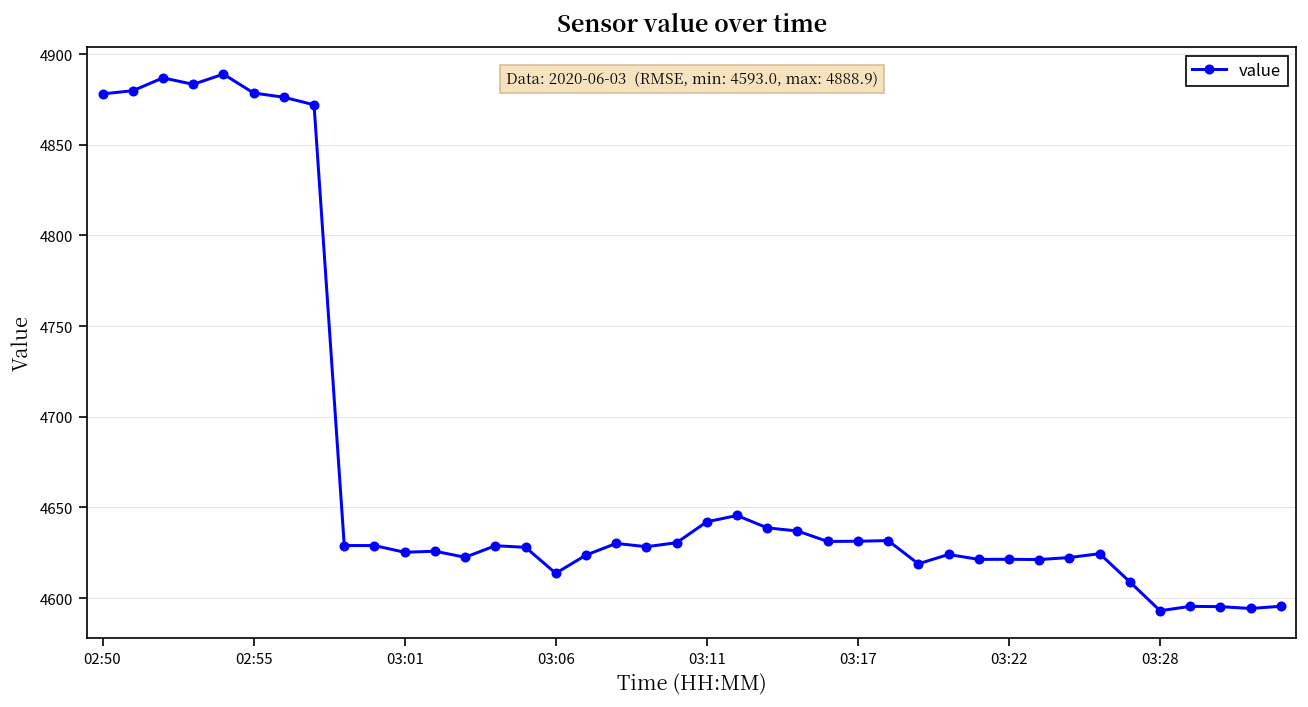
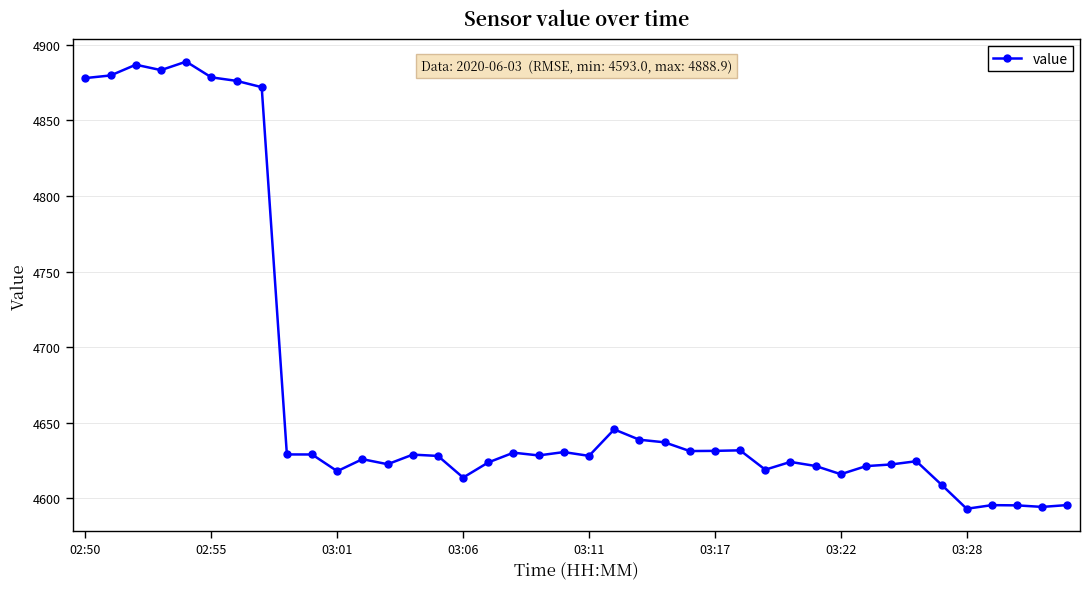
  {
    "02:50": 4878,
    "02:55": 4879,
-   "03:01": 4625,
+   "03:01": 4618,
    "03:06": 4614,
-   "03:11": 4642,
+   "03:11": 4628,
    "03:17": 4631,
-   "03:22": 4621,
+   "03:22": 4616,
    "03:28": 4593
  }
